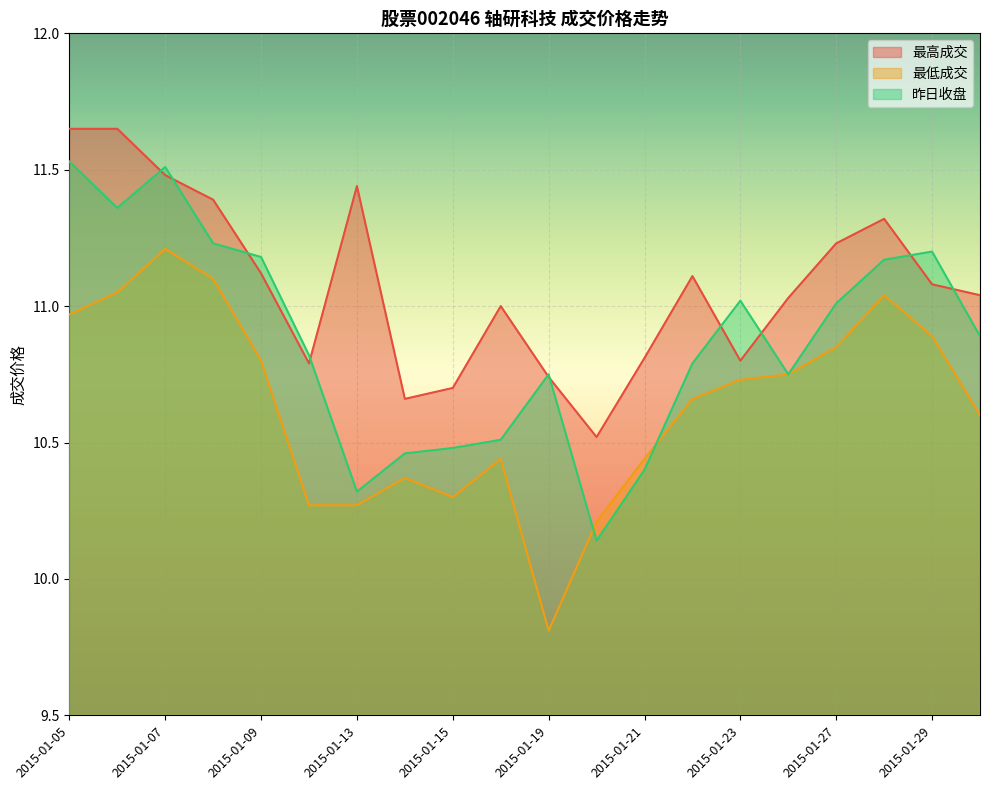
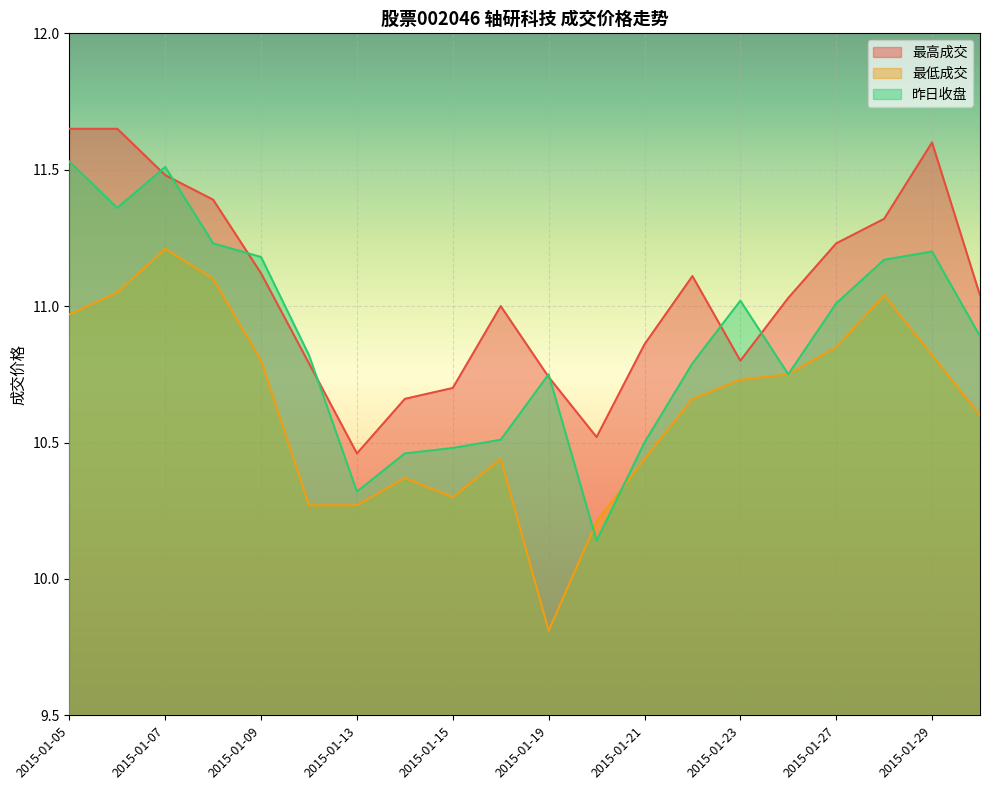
  {
    "最高成交": {
      "2015-01-05": 11.65,
      "2015-01-07": 11.48,
      "2015-01-09": 11.12,
-     "2015-01-13": 11.44,
+     "2015-01-13": 10.46,
      "2015-01-15": 10.70,
      "2015-01-19": 10.74,
-     "2015-01-21": 10.81,
+     "2015-01-21": 10.86,
      "2015-01-23": 10.80,
      "2015-01-27": 11.23,
-     "2015-01-29": 11.08
+     "2015-01-29": 11.60
    },
    "最低成交": {
      "2015-01-05": 10.97,
      "2015-01-07": 11.21,
      "2015-01-09": 10.80,
      "2015-01-13": 10.27,
      "2015-01-15": 10.30,
      "2015-01-19": 9.81,
      "2015-01-21": 10.44,
      "2015-01-23": 10.73,
      "2015-01-27": 10.85,
-     "2015-01-29": 10.89
+     "2015-01-29": 10.82
    },
    "昨日收盘": {
      "2015-01-05": 11.53,
      "2015-01-07": 11.51,
      "2015-01-09": 11.18,
      "2015-01-13": 10.32,
      "2015-01-15": 10.48,
      "2015-01-19": 10.75,
-     "2015-01-21": 10.4,
+     "2015-01-21": 10.5,
      "2015-01-23": 11.02,
      "2015-01-27": 11.01,
      "2015-01-29": 11.2
    }
  }
